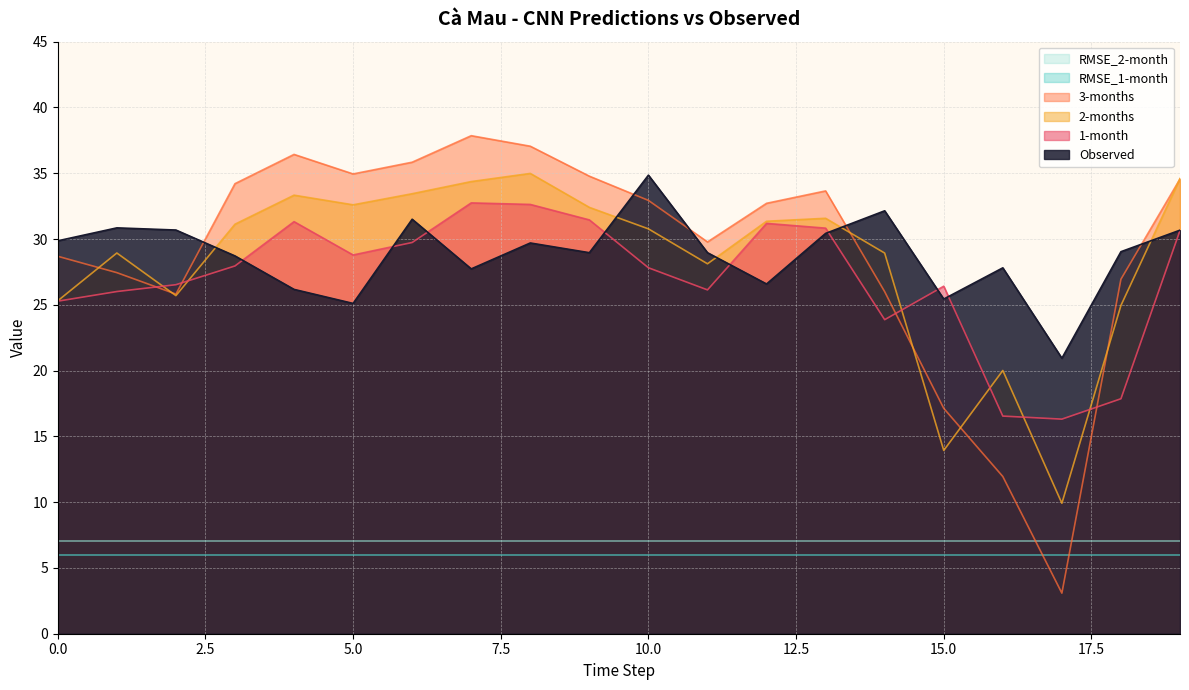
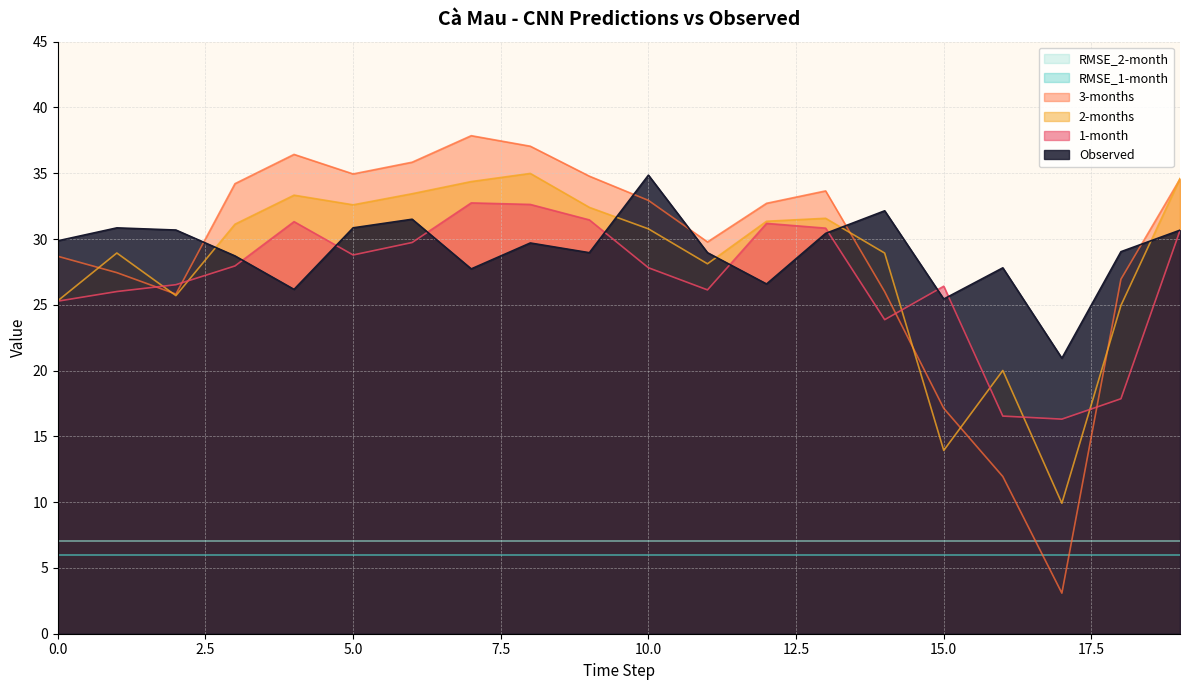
  {
    "Observed": {
      "0.0": 29.9,
-     "5.0": 25.1,
+     "5.0": 30.8,
      "10.0": 34.9,
      "15.0": 25.4
    }
  }
